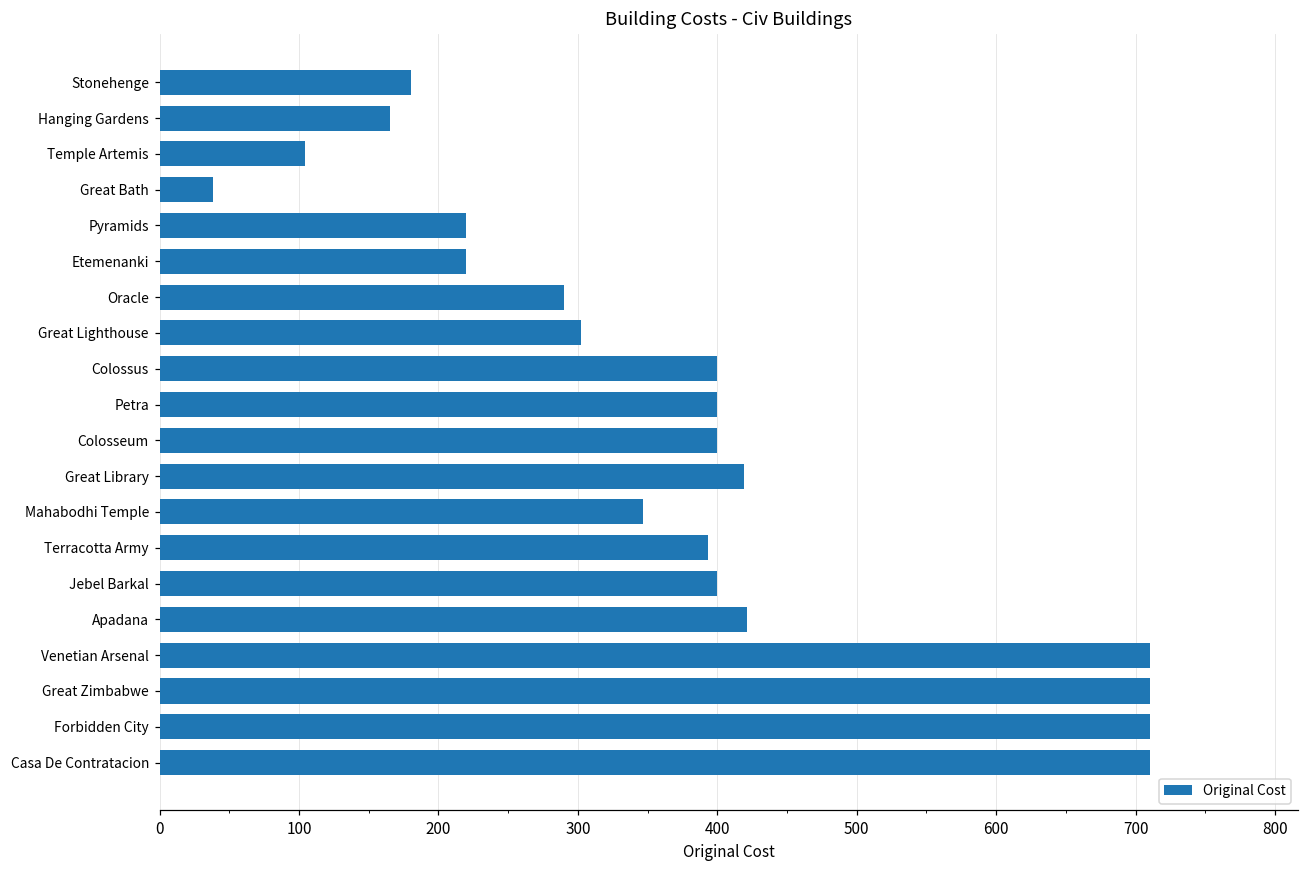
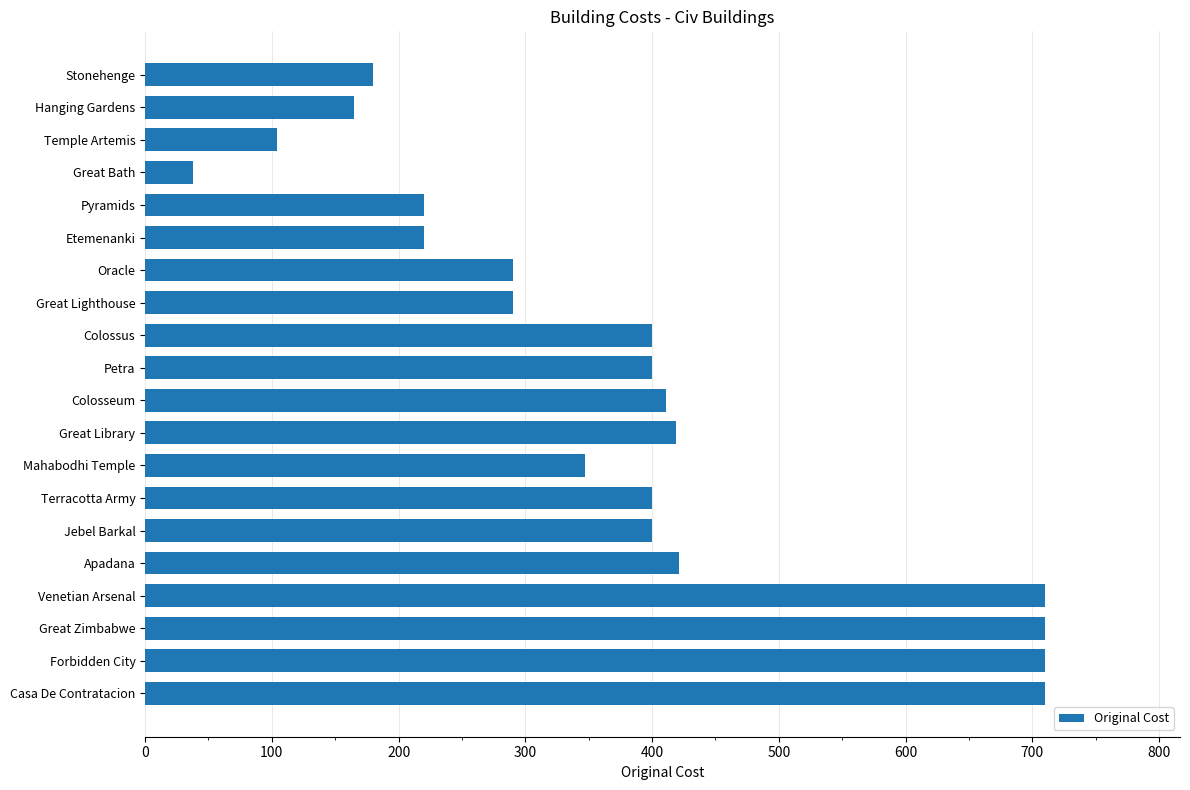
  {
    "Stonehenge": 180,
    "Hanging Gardens": 165,
    "Temple Artemis": 104,
    "Great Bath": 38,
    "Pyramids": 220,
    "Etemenanki": 220,
    "Oracle": 290,
-   "Great Lighthouse": 302,
+   "Great Lighthouse": 290,
    "Colossus": 400,
    "Petra": 400,
-   "Colosseum": 400,
+   "Colosseum": 411,
    "Great Library": 419,
    "Mahabodhi Temple": 347,
-   "Terracotta Army": 393,
+   "Terracotta Army": 400,
    "Jebel Barkal": 400,
    "Apadana": 421,
    "Venetian Arsenal": 710,
    "Great Zimbabwe": 710,
    "Forbidden City": 710,
    "Casa De Contratacion": 710
  }
